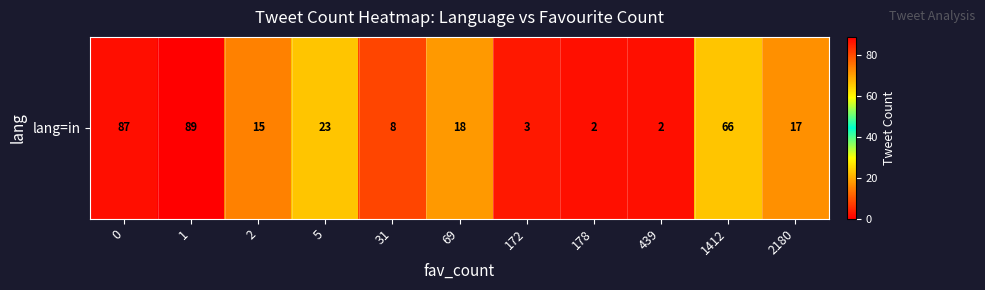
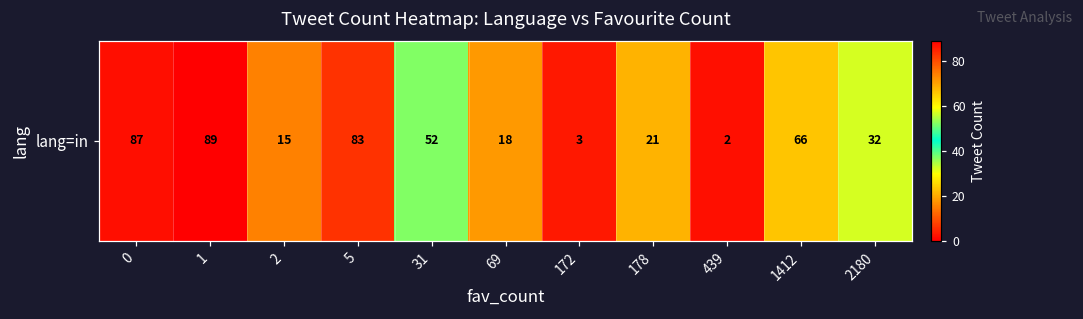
  {
    "lang=in": {
      "0": 87,
      "1": 89,
      "2": 15,
-     "5": 23,
-     "31": 8,
+     "5": 83,
+     "31": 52,
      "69": 18,
      "172": 3,
-     "178": 2,
+     "178": 21,
      "439": 2,
      "1412": 66,
-     "2180": 17
+     "2180": 32
    }
  }
